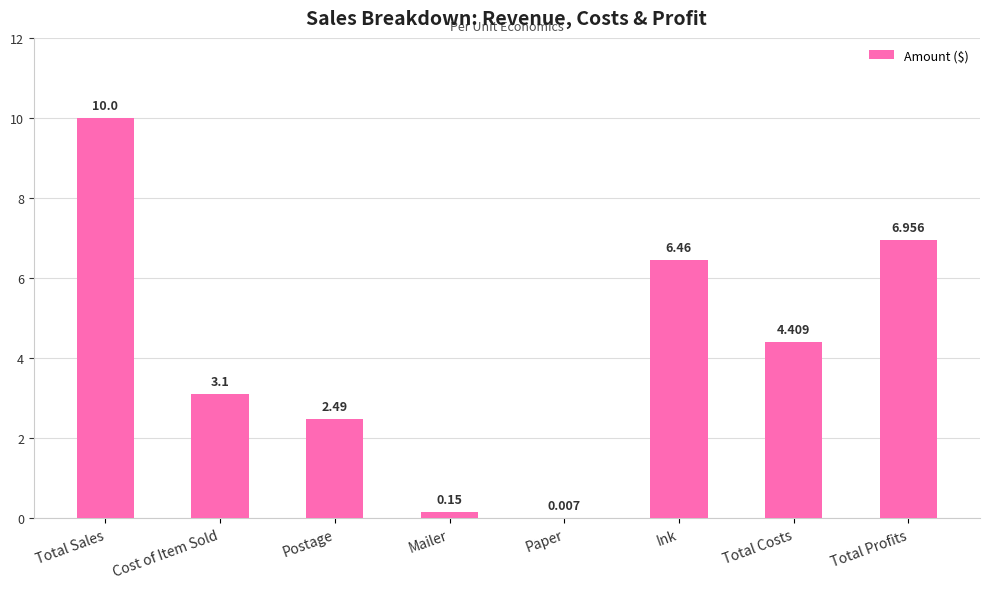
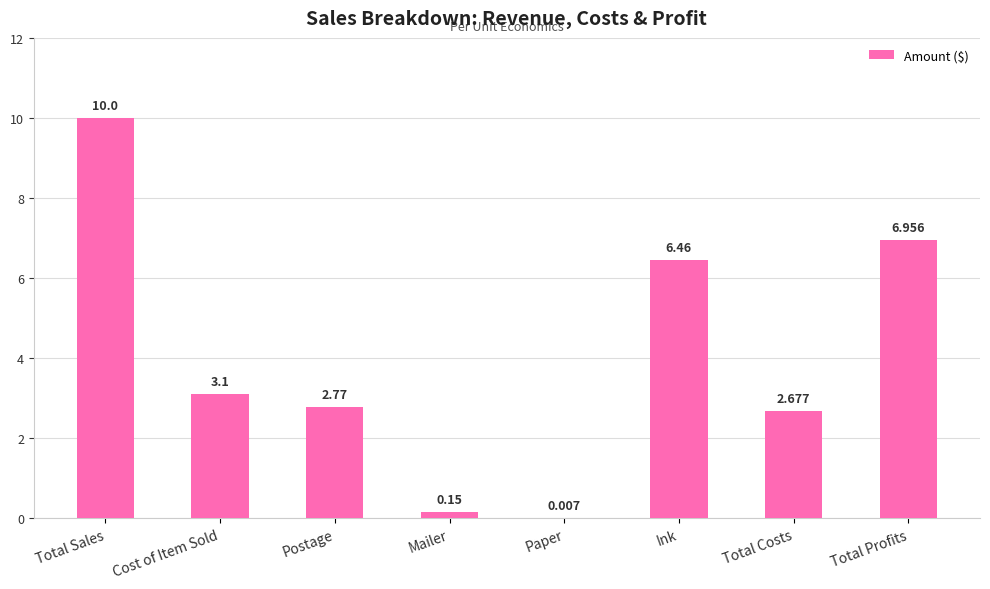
  {
    "Total Sales": 10.0,
    "Cost of Item Sold": 3.1,
-   "Postage": 2.49,
+   "Postage": 2.77,
    "Mailer": 0.15,
    "Paper": 0.007,
    "Ink": 6.46,
-   "Total Costs": 4.409,
+   "Total Costs": 2.677,
    "Total Profits": 6.956
  }
